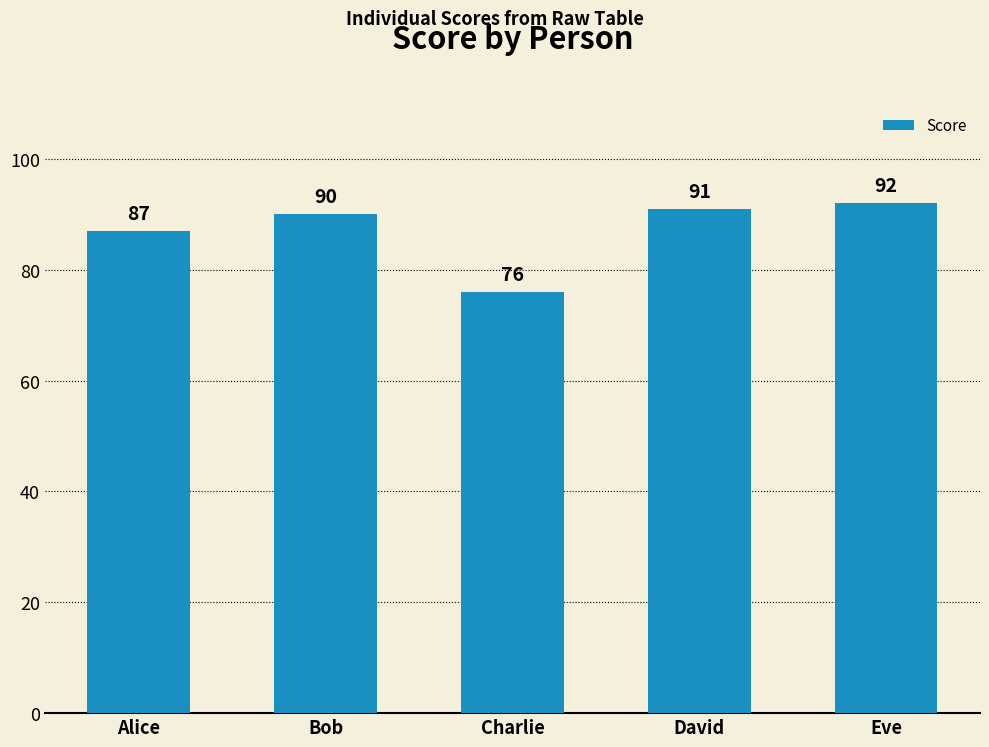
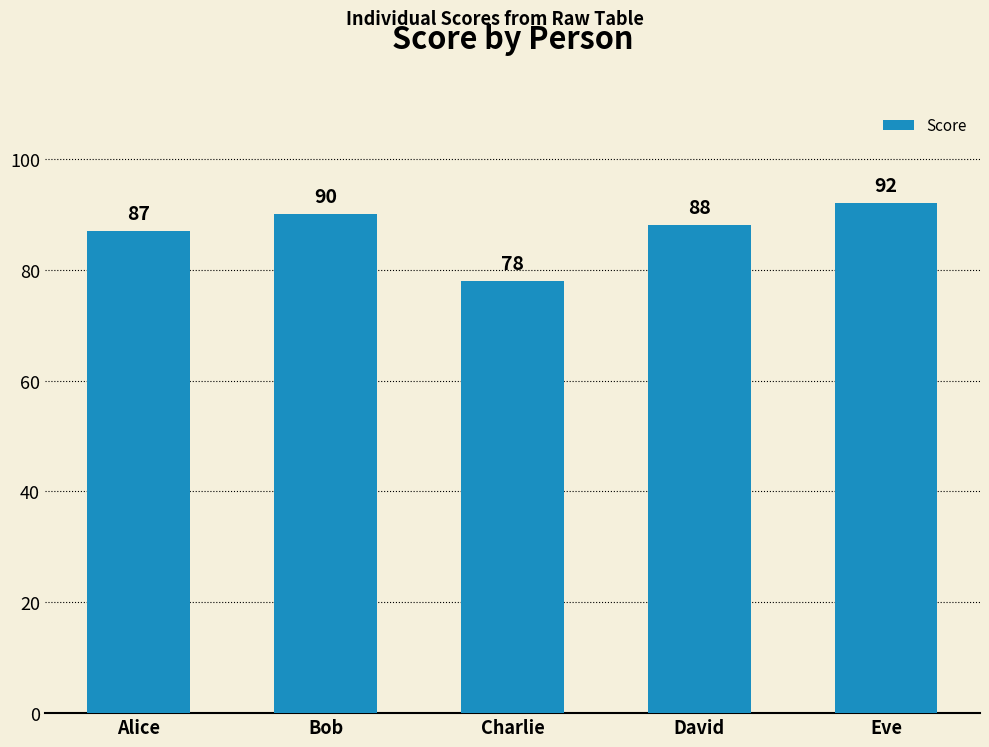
  {
    "Alice": 87,
    "Bob": 90,
-   "Charlie": 76,
-   "David": 91,
+   "Charlie": 78,
+   "David": 88,
    "Eve": 92
  }
